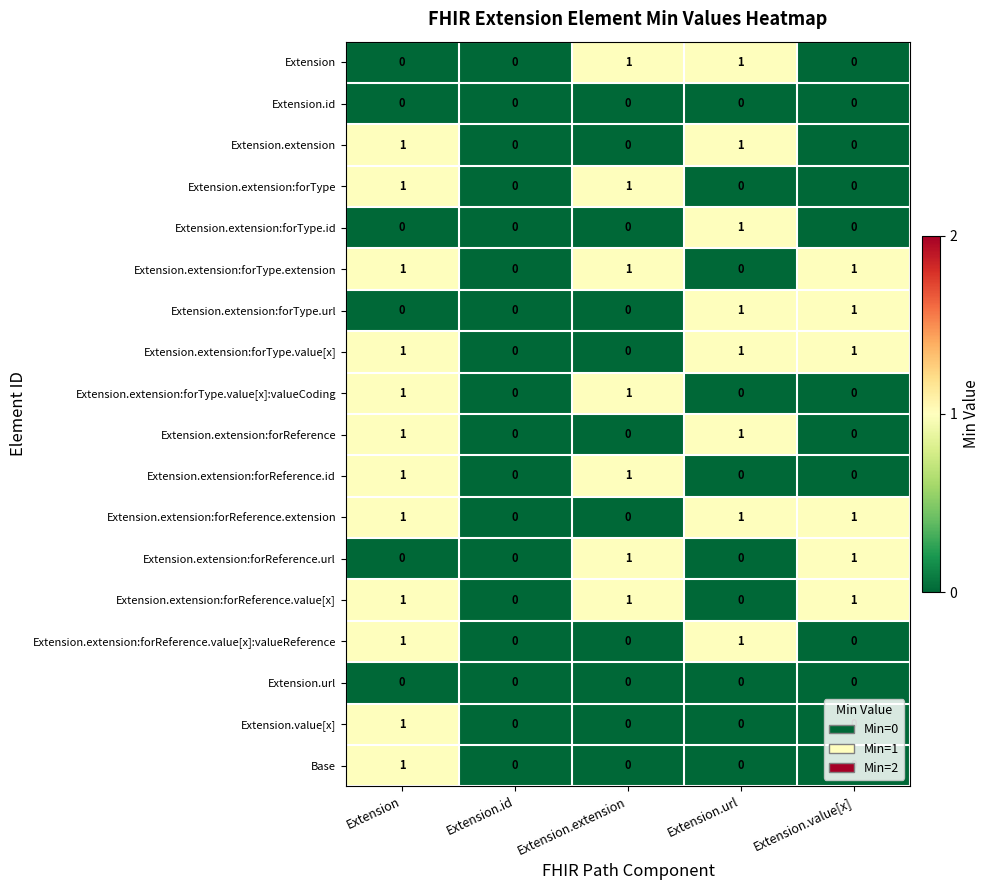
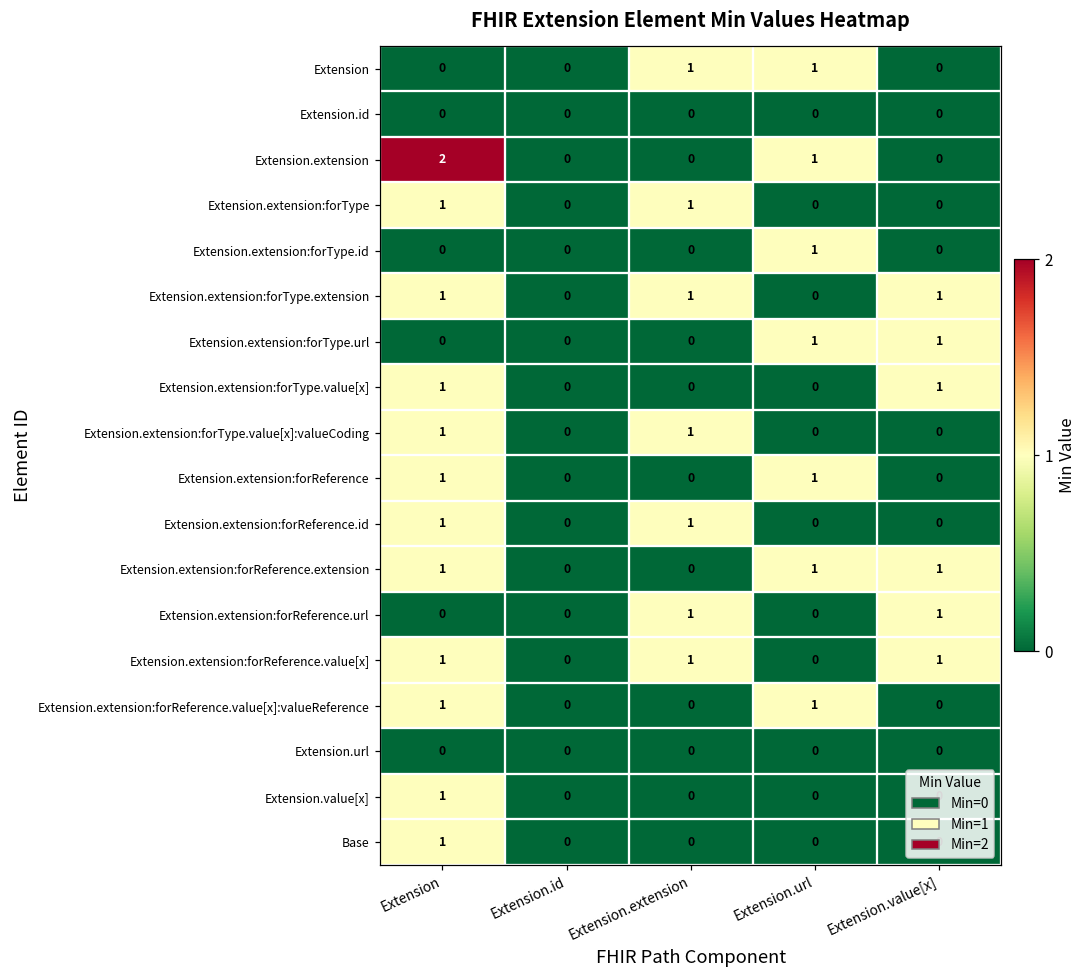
  {
    "Extension": {
      "Extension": 0,
      "Extension.id": 0,
      "Extension.extension": 1,
      "Extension.url": 1,
      "Extension.value[x]": 0
    },
    "Extension.id": {
      "Extension": 0,
      "Extension.id": 0,
      "Extension.extension": 0,
      "Extension.url": 0,
      "Extension.value[x]": 0
    },
    "Extension.extension": {
-     "Extension": 1,
+     "Extension": 2,
      "Extension.id": 0,
      "Extension.extension": 0,
      "Extension.url": 1,
      "Extension.value[x]": 0
    },
    "Extension.extension:forType": {
      "Extension": 1,
      "Extension.id": 0,
      "Extension.extension": 1,
      "Extension.url": 0,
      "Extension.value[x]": 0
    },
    "Extension.extension:forType.id": {
      "Extension": 0,
      "Extension.id": 0,
      "Extension.extension": 0,
      "Extension.url": 1,
      "Extension.value[x]": 0
    },
    "Extension.extension:forType.extension": {
      "Extension": 1,
      "Extension.id": 0,
      "Extension.extension": 1,
      "Extension.url": 0,
      "Extension.value[x]": 1
    },
    "Extension.extension:forType.url": {
      "Extension": 0,
      "Extension.id": 0,
      "Extension.extension": 0,
      "Extension.url": 1,
      "Extension.value[x]": 1
    },
    "Extension.extension:forType.value[x]": {
      "Extension": 1,
      "Extension.id": 0,
      "Extension.extension": 0,
-     "Extension.url": 1,
+     "Extension.url": 0,
      "Extension.value[x]": 1
    },
    "Extension.extension:forType.value[x]:valueCoding": {
      "Extension": 1,
      "Extension.id": 0,
      "Extension.extension": 1,
      "Extension.url": 0,
      "Extension.value[x]": 0
    },
    "Extension.extension:forReference": {
      "Extension": 1,
      "Extension.id": 0,
      "Extension.extension": 0,
      "Extension.url": 1,
      "Extension.value[x]": 0
    },
    "Extension.extension:forReference.id": {
      "Extension": 1,
      "Extension.id": 0,
      "Extension.extension": 1,
      "Extension.url": 0,
      "Extension.value[x]": 0
    },
    "Extension.extension:forReference.extension": {
      "Extension": 1,
      "Extension.id": 0,
      "Extension.extension": 0,
      "Extension.url": 1,
      "Extension.value[x]": 1
    },
    "Extension.extension:forReference.url": {
      "Extension": 0,
      "Extension.id": 0,
      "Extension.extension": 1,
      "Extension.url": 0,
      "Extension.value[x]": 1
    },
    "Extension.extension:forReference.value[x]": {
      "Extension": 1,
      "Extension.id": 0,
      "Extension.extension": 1,
      "Extension.url": 0,
      "Extension.value[x]": 1
    },
    "Extension.extension:forReference.value[x]:valueReference": {
      "Extension": 1,
      "Extension.id": 0,
      "Extension.extension": 0,
      "Extension.url": 1,
      "Extension.value[x]": 0
    },
    "Extension.url": {
      "Extension": 0,
      "Extension.id": 0,
      "Extension.extension": 0,
      "Extension.url": 0,
      "Extension.value[x]": 0
    },
    "Extension.value[x]": {
      "Extension": 1,
      "Extension.id": 0,
      "Extension.extension": 0,
      "Extension.url": 0
    },
    "Base": {
      "Extension": 1,
      "Extension.id": 0,
      "Extension.extension": 0,
      "Extension.url": 0
    }
  }
